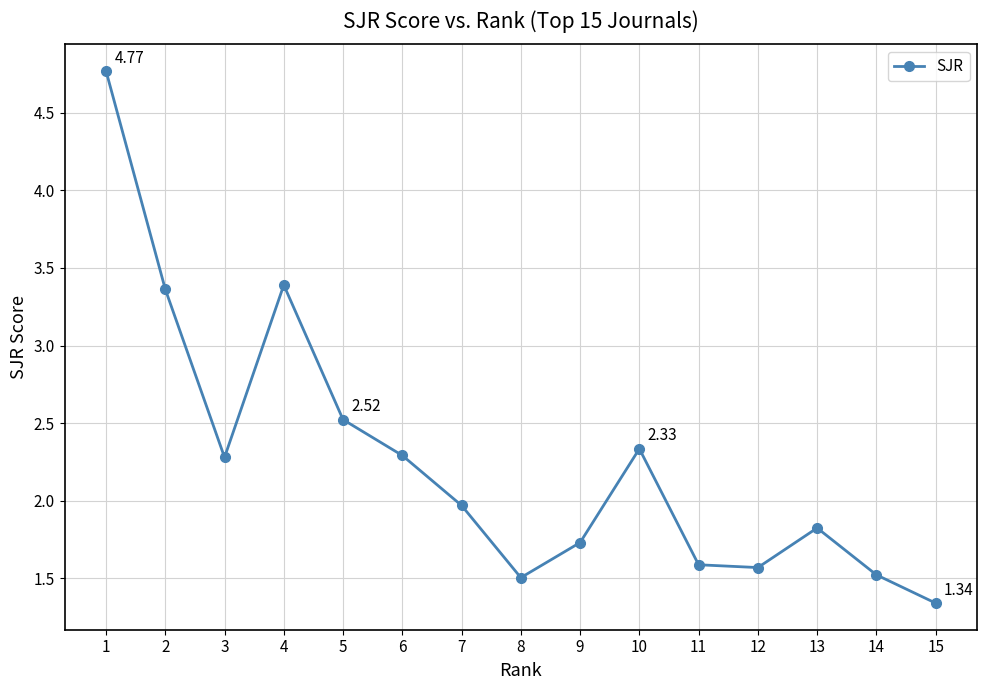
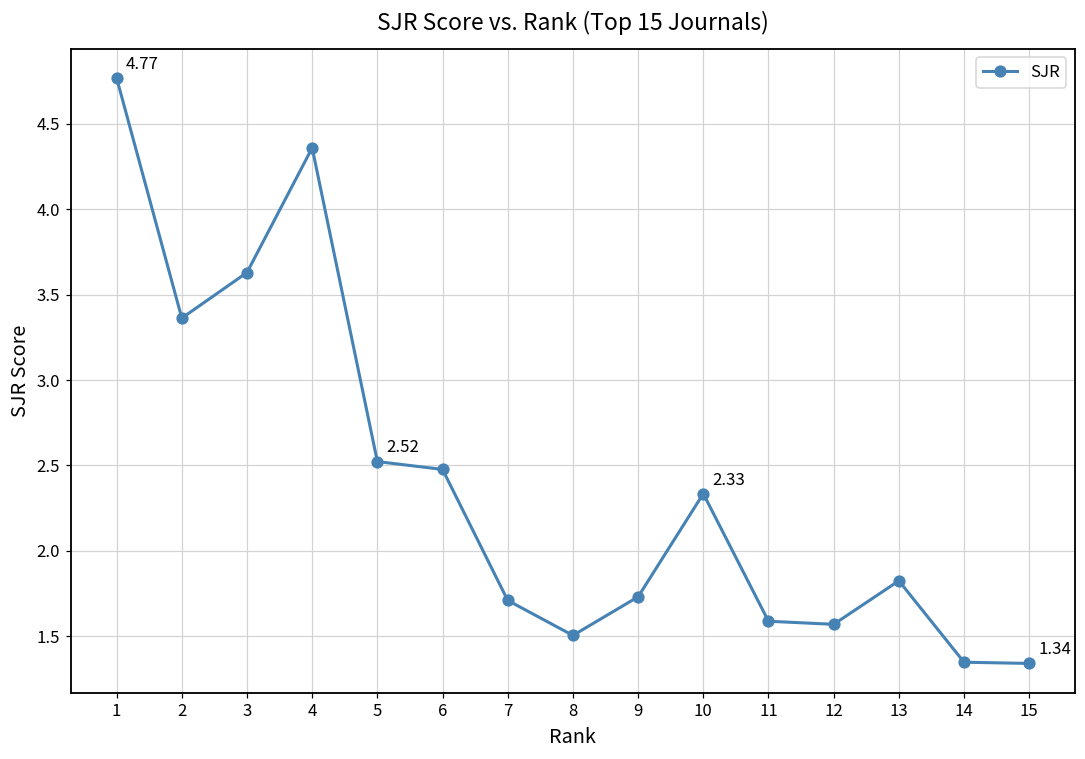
  {
    "2": 3.36,
-   "3": 2.28,
-   "4": 3.39,
-   "6": 2.29,
-   "7": 1.97,
+   "3": 3.63,
+   "4": 4.36,
+   "6": 2.48,
+   "7": 1.71,
    "8": 1.51,
    "9": 1.73,
    "11": 1.59,
    "12": 1.57,
    "13": 1.83,
-   "14": 1.52
+   "14": 1.35
  }
